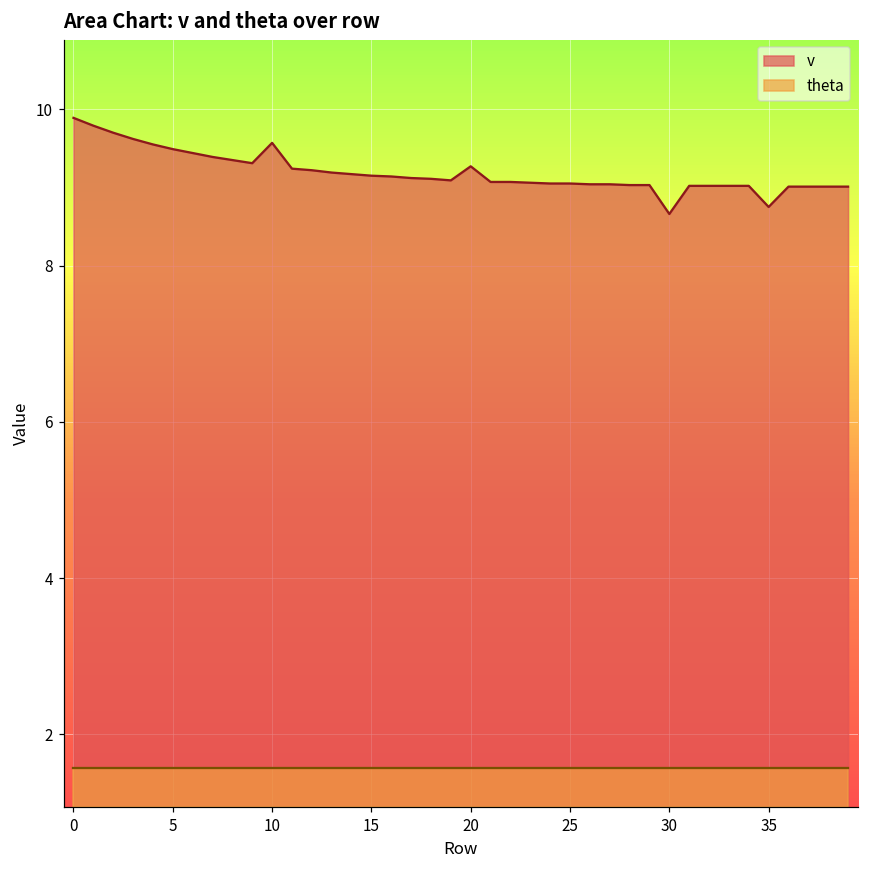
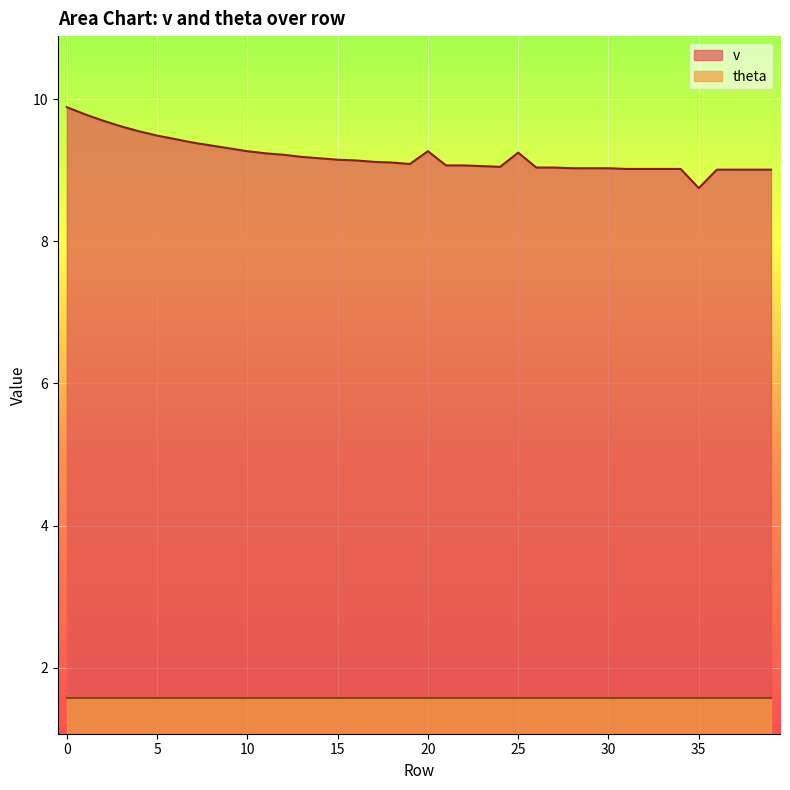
  {
    "v": {
      "0": 9.9,
      "5": 9.5,
-     "10": 9.6,
+     "10": 9.3,
      "15": 9.2,
      "20": 9.3,
-     "25": 9.1,
-     "30": 8.7,
+     "25": 9.3,
+     "30": 9.0,
      "35": 8.8
    },
    "theta": {
      "0": 1.6,
      "5": 1.6,
      "10": 1.6,
      "15": 1.6,
      "20": 1.6,
      "25": 1.6,
      "30": 1.6,
      "35": 1.6
    }
  }
